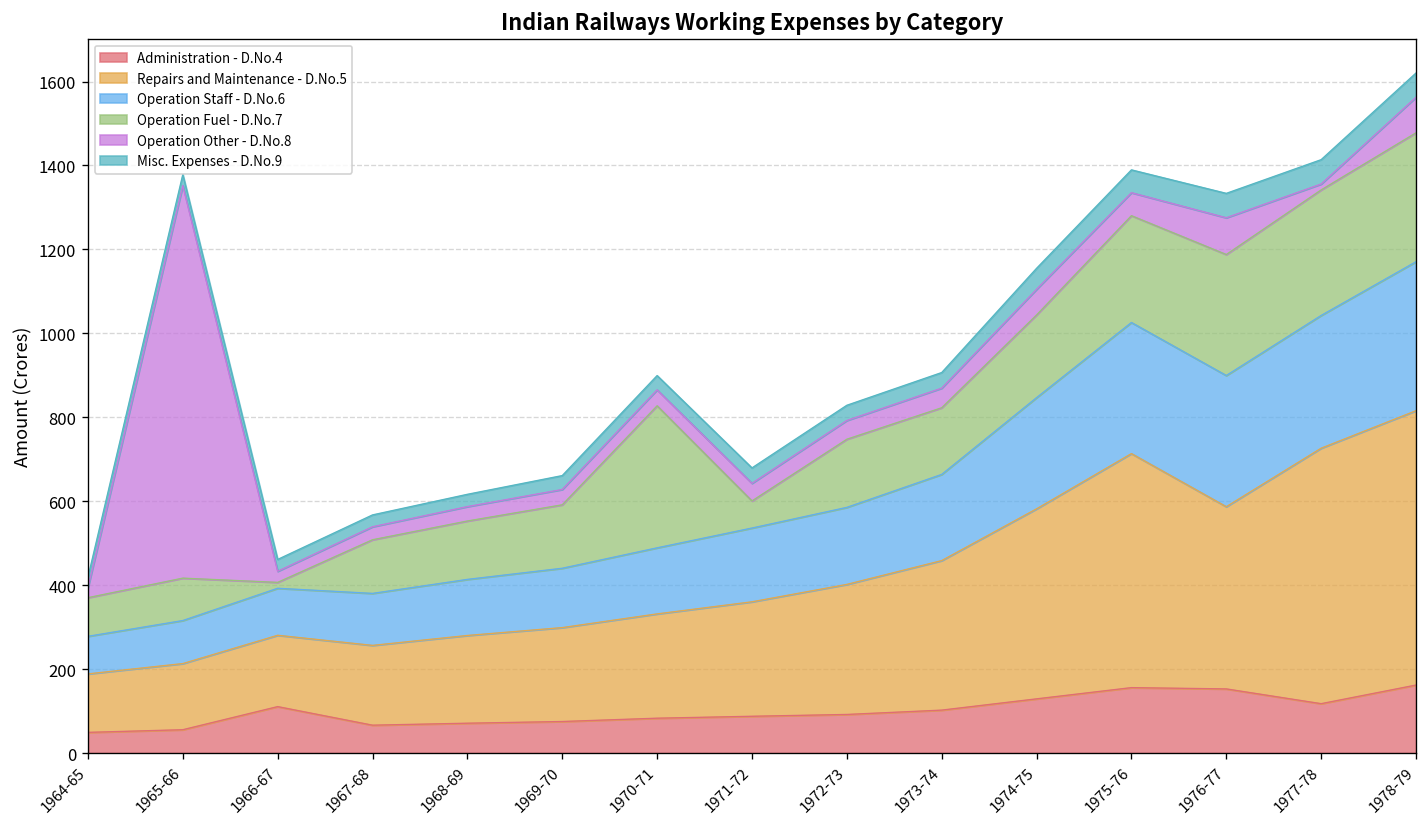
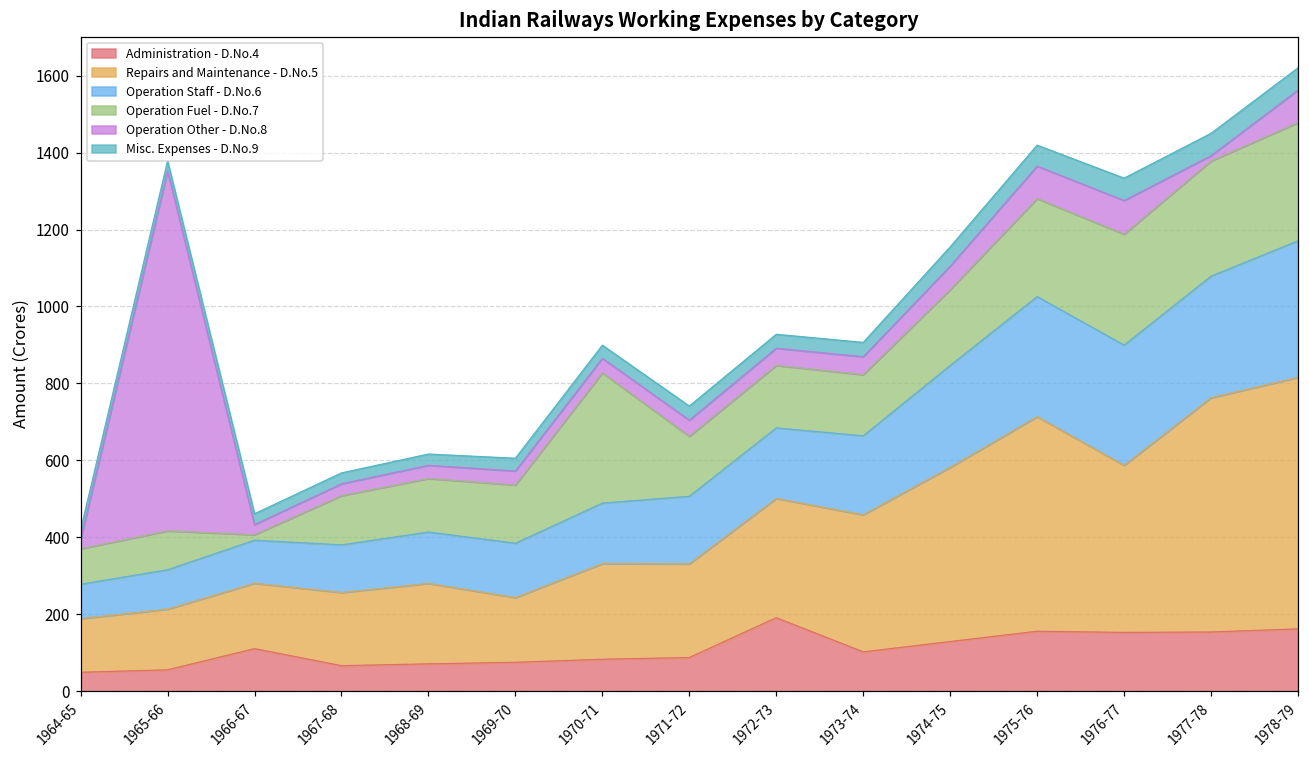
  {
    "Administration - D.No.4": {
      "1964-65": 50,
      "1965-66": 60,
      "1966-67": 110,
      "1967-68": 70,
      "1968-69": 70,
      "1969-70": 80,
      "1970-71": 80,
      "1971-72": 90,
-     "1972-73": 90,
+     "1972-73": 190,
      "1973-74": 100,
      "1974-75": 130,
      "1975-76": 160,
      "1976-77": 150,
-     "1977-78": 120,
+     "1977-78": 150,
      "1978-79": 160
    },
    "Repairs and Maintenance - D.No.5": {
      "1964-65": 140,
      "1965-66": 160,
      "1966-67": 170,
      "1967-68": 190,
      "1968-69": 210,
-     "1969-70": 220,
+     "1969-70": 170,
      "1970-71": 250,
-     "1971-72": 270,
+     "1971-72": 240,
      "1972-73": 310,
      "1973-74": 360,
      "1974-75": 450,
      "1975-76": 560,
      "1976-77": 430,
      "1977-78": 610,
      "1978-79": 650
    },
    "Operation Fuel - D.No.7": {
      "1964-65": 90,
      "1965-66": 100,
      "1966-67": 10,
      "1967-68": 130,
      "1968-69": 140,
      "1969-70": 150,
      "1970-71": 340,
-     "1971-72": 60,
+     "1971-72": 160,
      "1972-73": 160,
      "1973-74": 160,
      "1974-75": 200,
      "1975-76": 250,
      "1976-77": 290,
      "1977-78": 300,
      "1978-79": 310
    },
    "Operation Other - D.No.8": {
      "1964-65": 20,
      "1965-66": 940,
      "1966-67": 30,
      "1967-68": 30,
      "1968-69": 30,
      "1969-70": 40,
      "1970-71": 40,
      "1971-72": 40,
      "1972-73": 40,
      "1973-74": 50,
      "1974-75": 60,
-     "1975-76": 50,
+     "1975-76": 80,
      "1976-77": 90,
      "1977-78": 10,
      "1978-79": 80
    }
  }
